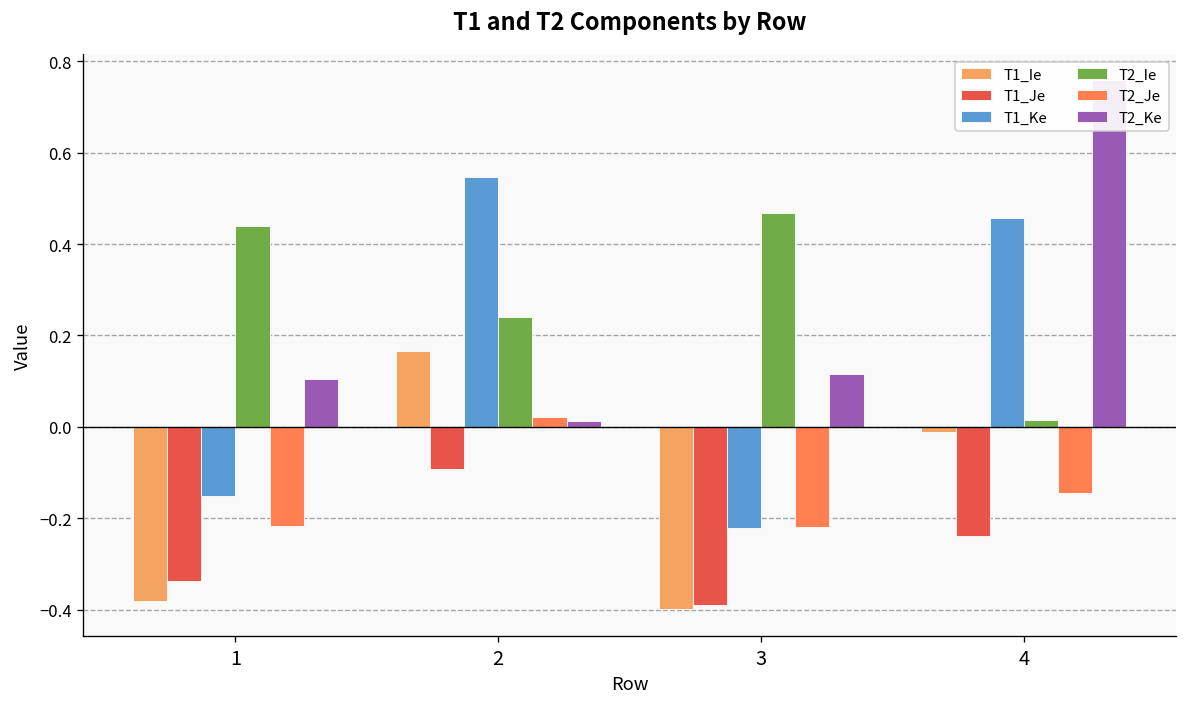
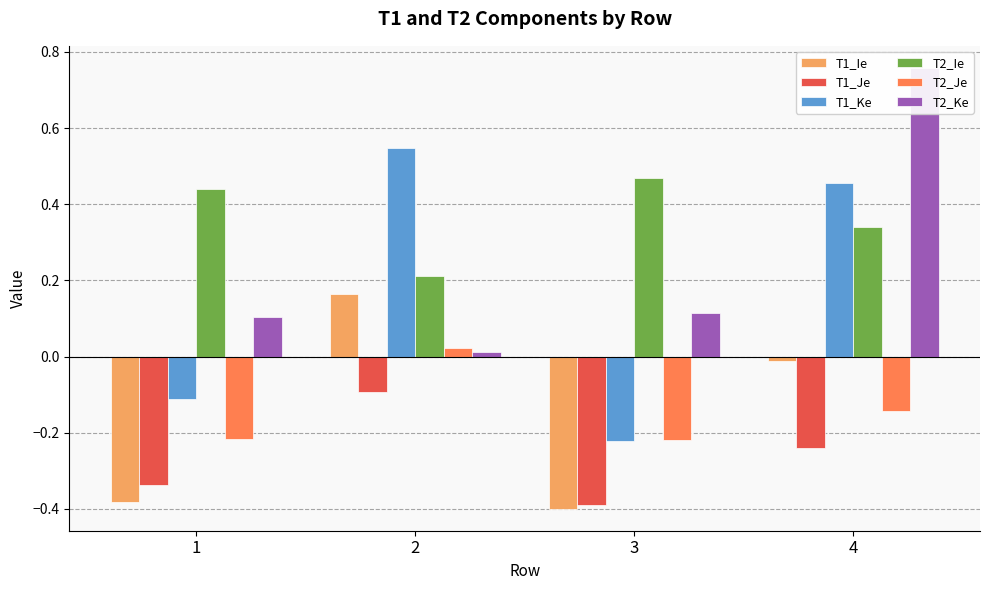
  {
    "T1_Ke": {
-     "1": -0.15,
+     "1": -0.11,
      "2": 0.55,
      "3": -0.22,
      "4": 0.46
    },
    "T2_Ie": {
      "1": 0.44,
-     "2": 0.24,
+     "2": 0.21,
      "3": 0.47,
-     "4": 0.02
+     "4": 0.34
    },
    "T2_Ke": {
      "1": 0.10,
      "2": 0.01,
      "3": 0.11
    }
  }
